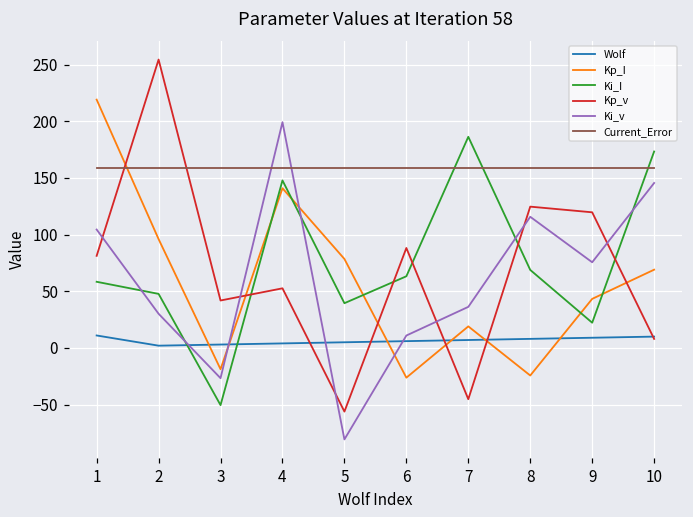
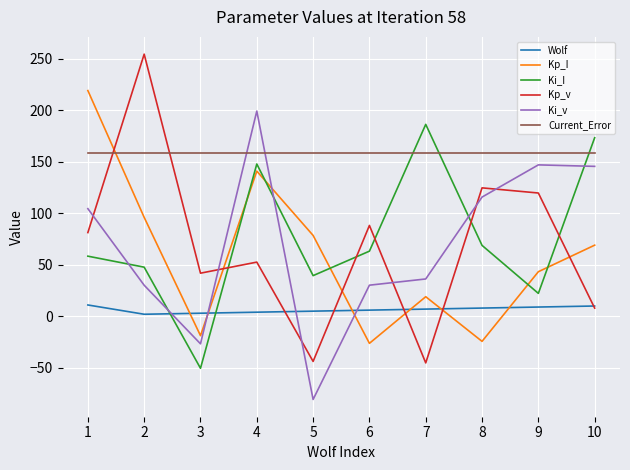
  {
    "Wolf": {
      "1": 11,
      "2": 2,
      "3": 3,
      "4": 4,
      "5": 5,
      "6": 6,
      "7": 7,
      "8": 8,
      "9": 9
    },
    "Kp_I": {
      "1": 219,
      "2": 96,
      "3": -19,
      "4": 141,
      "5": 79,
      "6": -26,
      "7": 19,
      "8": -24,
      "9": 43,
      "10": 69
    },
    "Ki_I": {
      "1": 58,
      "2": 48,
      "3": -50,
      "4": 148,
      "5": 39,
      "6": 63,
      "7": 186,
      "8": 69,
      "9": 22,
      "10": 173
    },
    "Kp_v": {
      "1": 81,
      "2": 255,
      "3": 42,
      "4": 53,
-     "5": -56,
+     "5": -44,
      "6": 88,
      "7": -45,
      "8": 125,
      "9": 120
    },
    "Ki_v": {
      "1": 105,
      "2": 30,
      "3": -27,
      "4": 199,
      "5": -81,
-     "6": 11,
+     "6": 30,
      "7": 36,
      "8": 116,
-     "9": 76,
+     "9": 147,
      "10": 146
    },
    "Current_Error": {
      "1": 159,
      "2": 159,
      "3": 159,
      "4": 159,
      "5": 159,
      "6": 159,
      "7": 159,
      "8": 159,
      "9": 159,
      "10": 159
    }
  }
